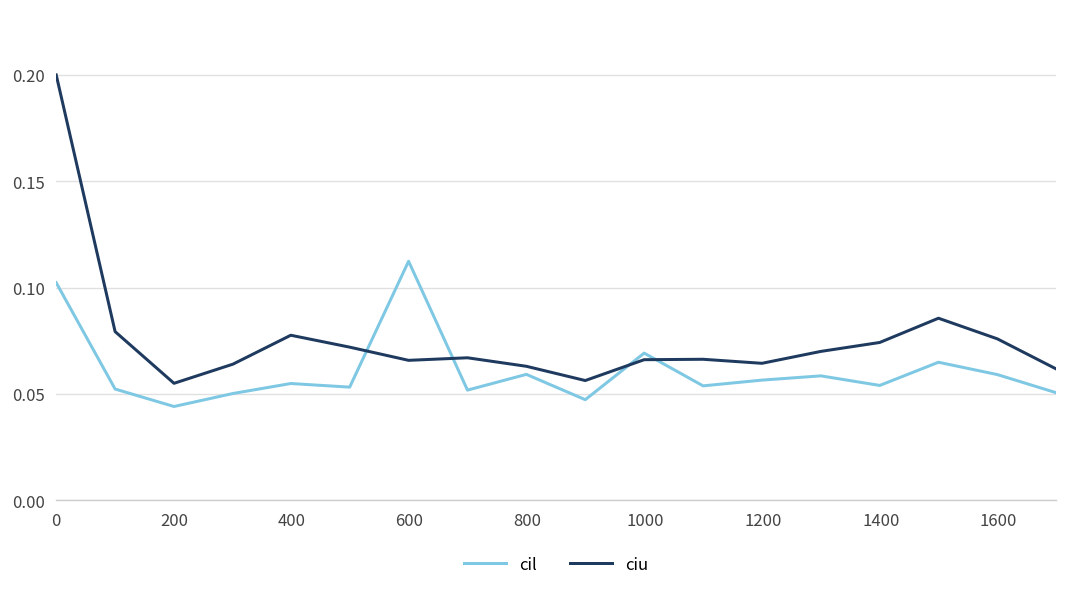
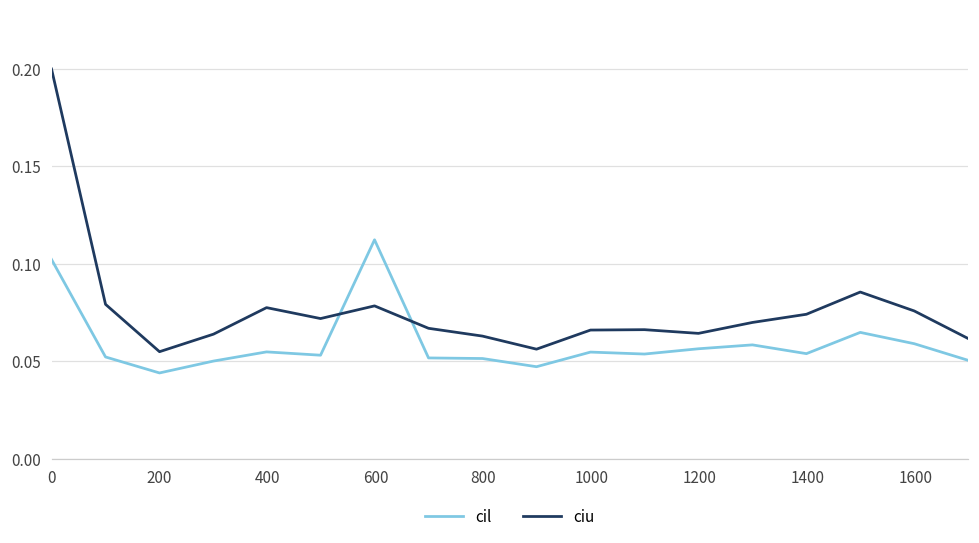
  {
    "cil": {
      "0": 0.102,
      "200": 0.044,
      "400": 0.055,
      "600": 0.112,
-     "800": 0.059,
-     "1000": 0.069,
+     "800": 0.052,
+     "1000": 0.055,
      "1200": 0.057,
      "1400": 0.054
    },
    "ciu": {
      "0": 0.200,
      "200": 0.055,
      "400": 0.078,
-     "600": 0.066,
+     "600": 0.079,
      "800": 0.063,
      "1000": 0.066,
      "1200": 0.064,
      "1400": 0.074
    }
  }
